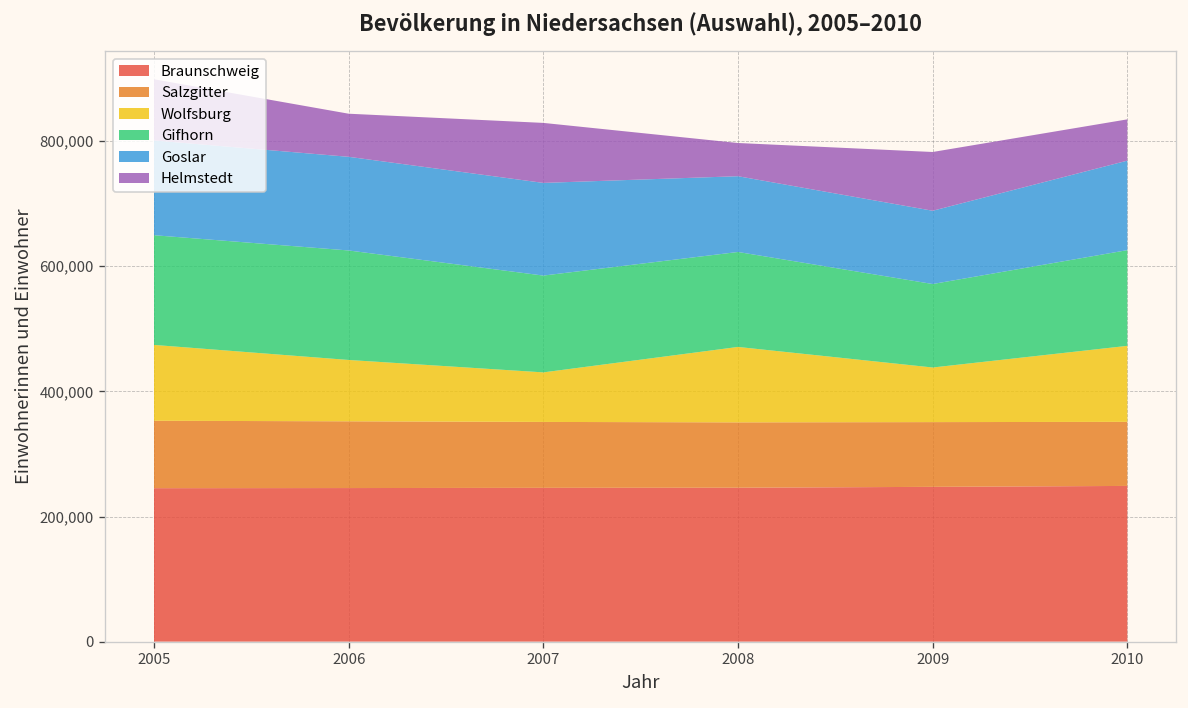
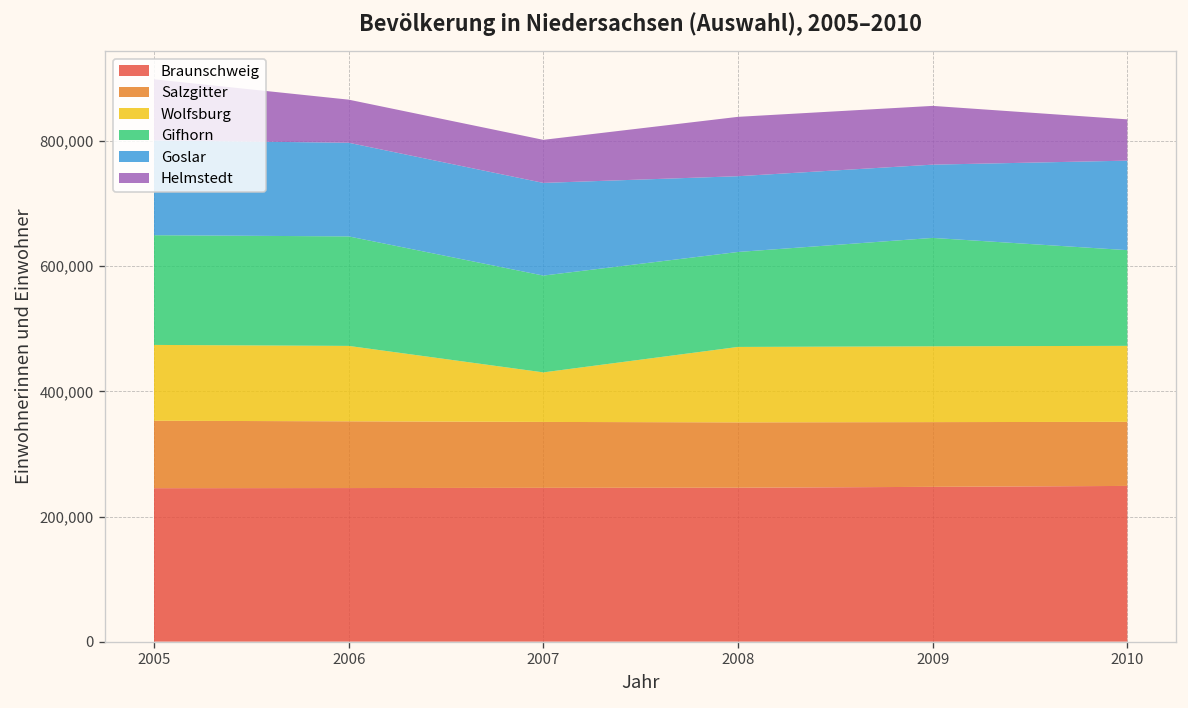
  {
    "Wolfsburg": {
      "2005": "120,000",
-     "2006": "100,000",
+     "2006": "120,000",
      "2007": "80,000",
      "2008": "120,000",
-     "2009": "90,000",
+     "2009": "120,000",
      "2010": "120,000"
    },
    "Gifhorn": {
      "2005": "180,000",
      "2006": "170,000",
      "2007": "150,000",
      "2008": "150,000",
-     "2009": "130,000",
+     "2009": "170,000",
      "2010": "150,000"
    },
    "Goslar": {
      "2006": "150,000",
      "2007": "150,000",
      "2008": "120,000",
      "2009": "120,000",
      "2010": "140,000"
    },
    "Helmstedt": {
      "2006": "70,000",
-     "2007": "100,000",
-     "2008": "50,000",
+     "2007": "70,000",
+     "2008": "90,000",
      "2009": "90,000",
      "2010": "70,000"
    }
  }
